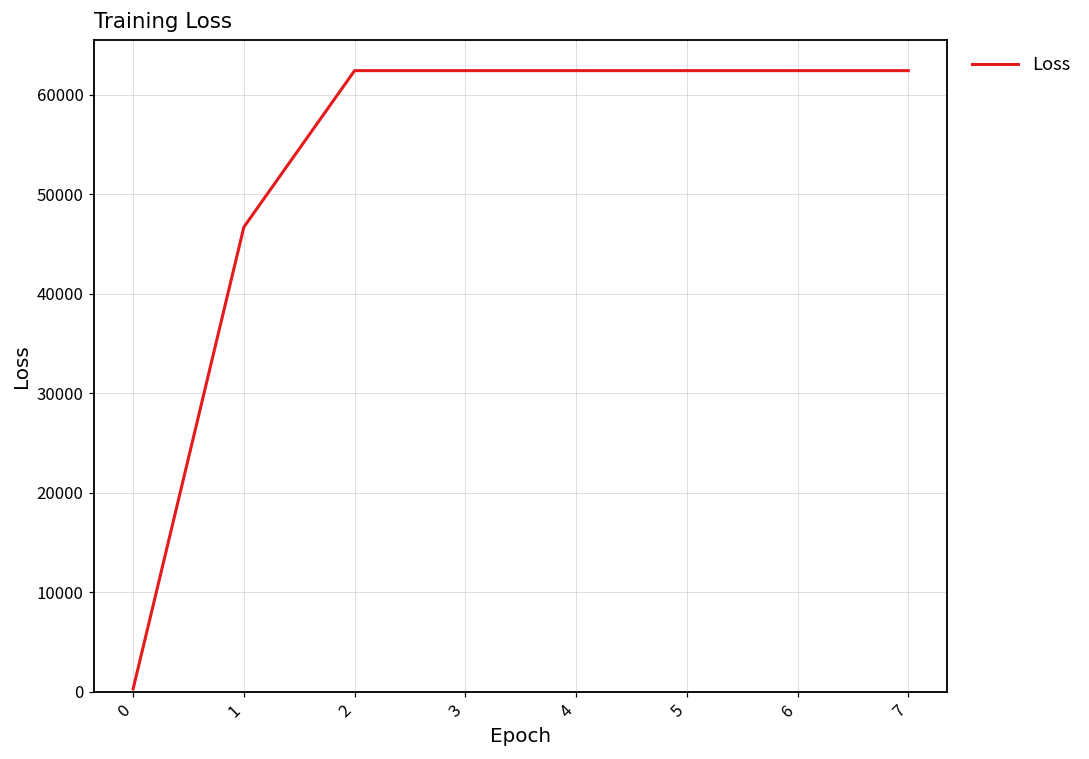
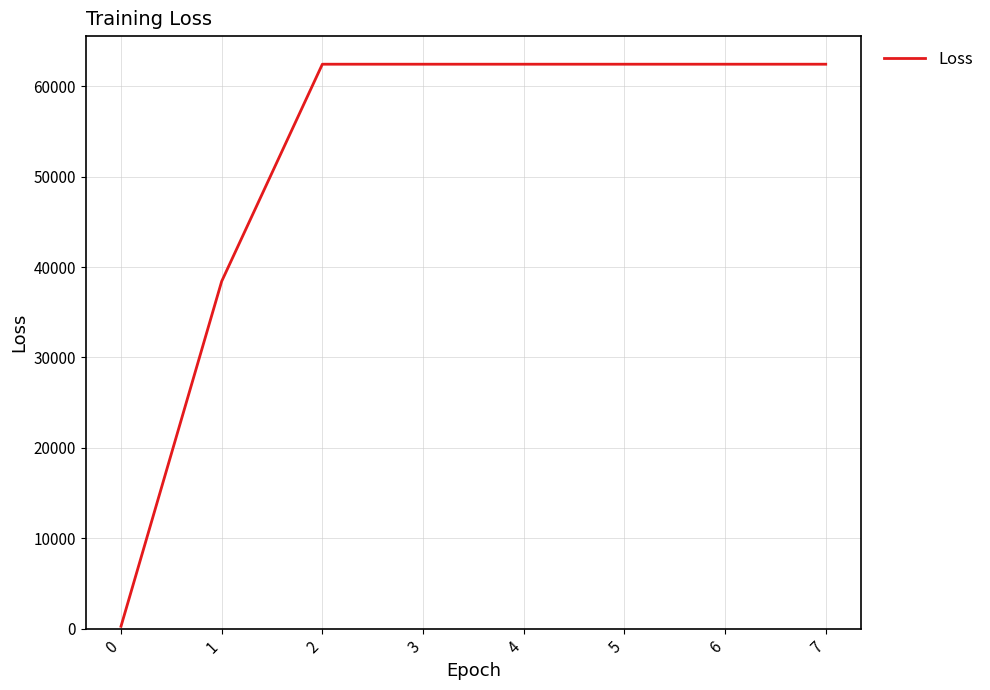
  {
    "0": 0,
-   "1": 47000,
+   "1": 38000,
    "2": 62000,
    "3": 62000,
    "4": 62000,
    "5": 62000,
    "6": 62000,
    "7": 62000
  }
